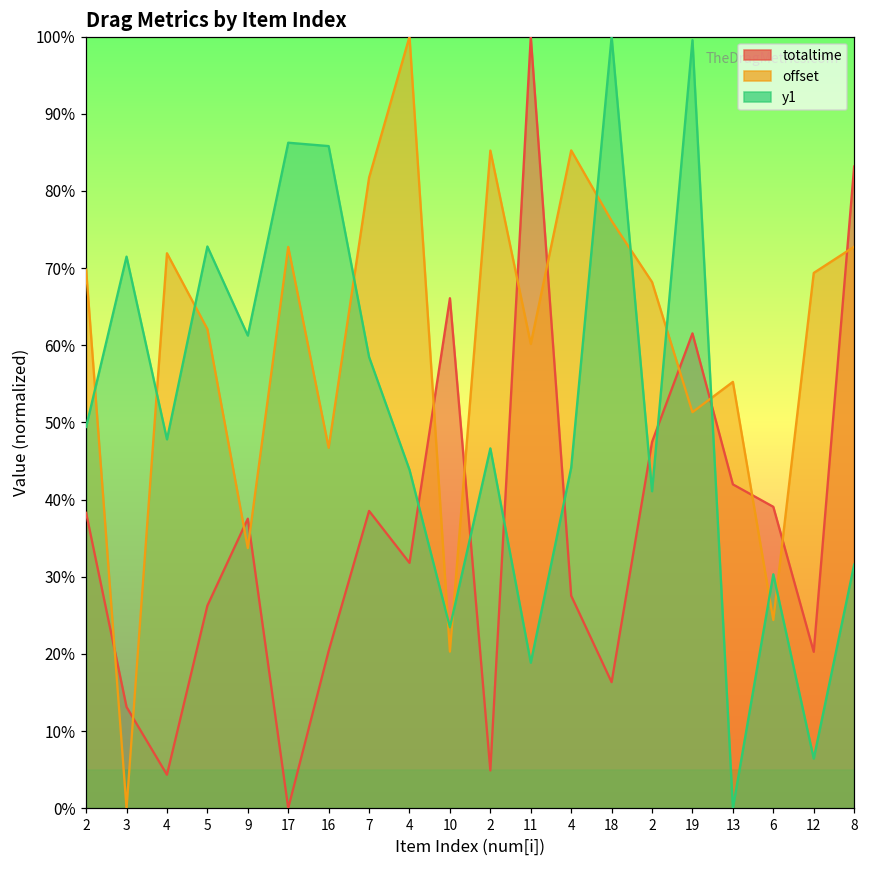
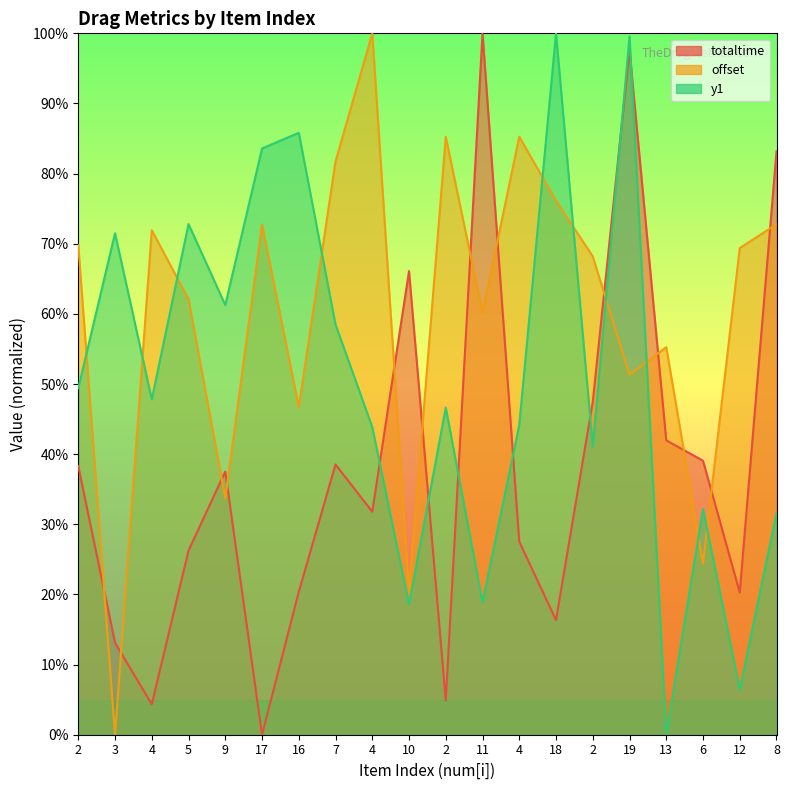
  {
    "totaltime": {
      "3": "13%",
      "5": "26%",
      "9": "38%",
      "16": "20%",
      "7": "39%",
      "10": "66%",
      "11": "100%",
      "18": "16%",
-     "19": "62%",
+     "19": "98%",
      "13": "42%",
      "6": "39%",
      "12": "20%",
      "8": "83%"
    },
    "offset": {
      "5": "62%",
      "9": "34%",
      "17": "73%",
      "16": "47%",
      "7": "82%",
      "10": "20%",
      "11": "60%",
      "18": "76%",
      "19": "51%",
      "13": "55%",
      "6": "24%",
      "12": "69%",
      "8": "73%"
    },
    "y1": {
      "3": "71%",
      "5": "73%",
      "9": "61%",
-     "17": "86%",
+     "17": "84%",
      "16": "86%",
      "7": "58%",
-     "10": "23%",
+     "10": "19%",
      "11": "19%",
      "18": "100%",
      "19": "100%",
-     "6": "30%",
+     "6": "32%",
      "12": "6%",
      "8": "32%"
    }
  }
